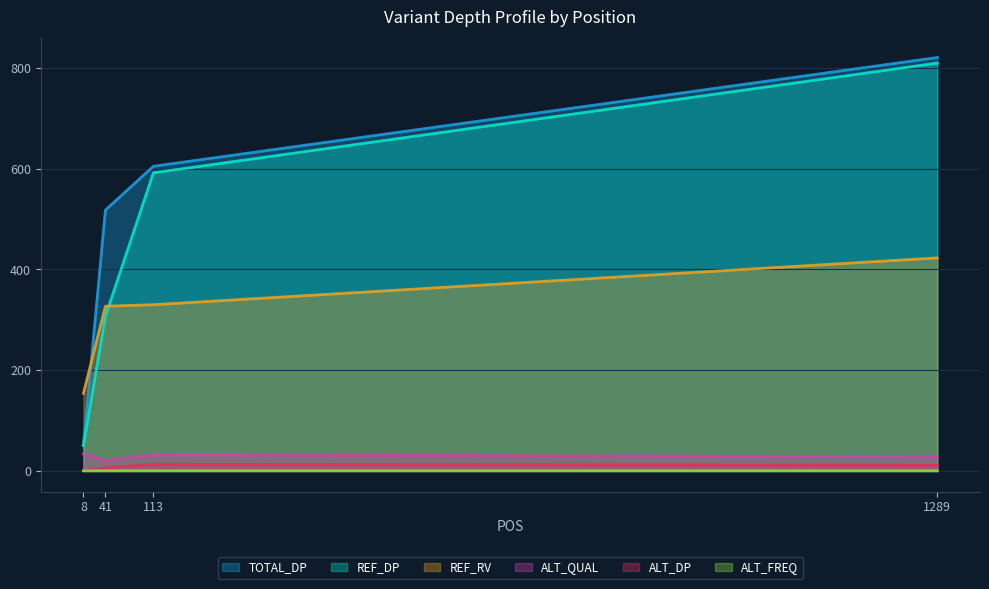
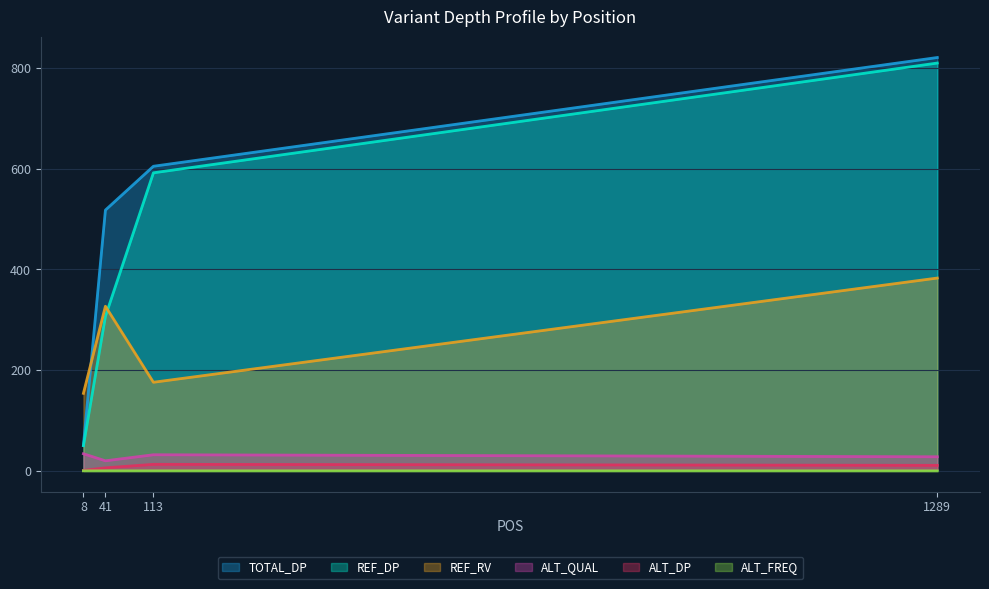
  {
    "REF_RV": {
      "8": 150,
      "41": 330,
-     "113": 330,
-     "1289": 420
+     "113": 180,
+     "1289": 380
    },
    "ALT_FREQ": {
      "41": 0,
      "113": 0,
      "1289": 0
    }
  }
